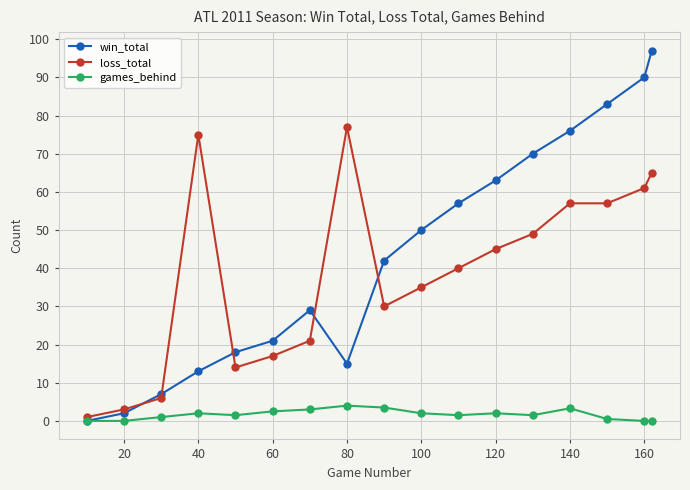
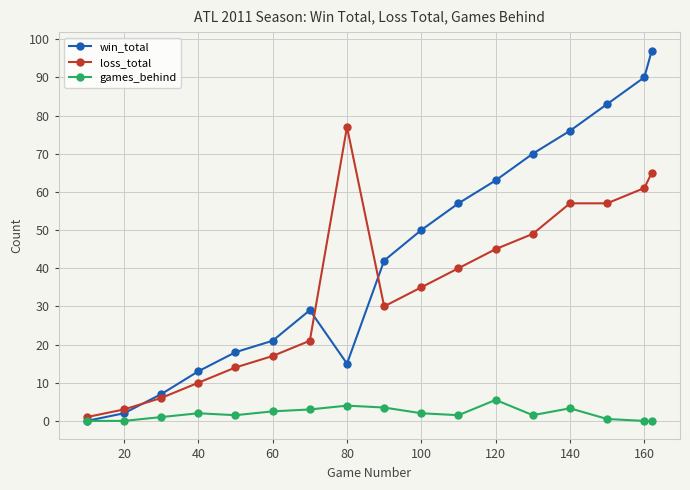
  {
    "win_total": {
      "20": 2,
      "40": 13,
      "60": 21,
      "80": 15,
      "100": 50,
      "120": 63,
      "140": 76,
      "160": 90
    },
    "loss_total": {
      "20": 3,
-     "40": 75,
+     "40": 10,
      "60": 17,
      "80": 77,
      "100": 35,
      "120": 45,
      "140": 57,
      "160": 61
    },
    "games_behind": {
      "20": 0,
      "40": 2,
      "60": 3,
      "80": 4,
      "100": 2,
-     "120": 2,
+     "120": 6,
      "140": 3,
      "160": 0
    }
  }
